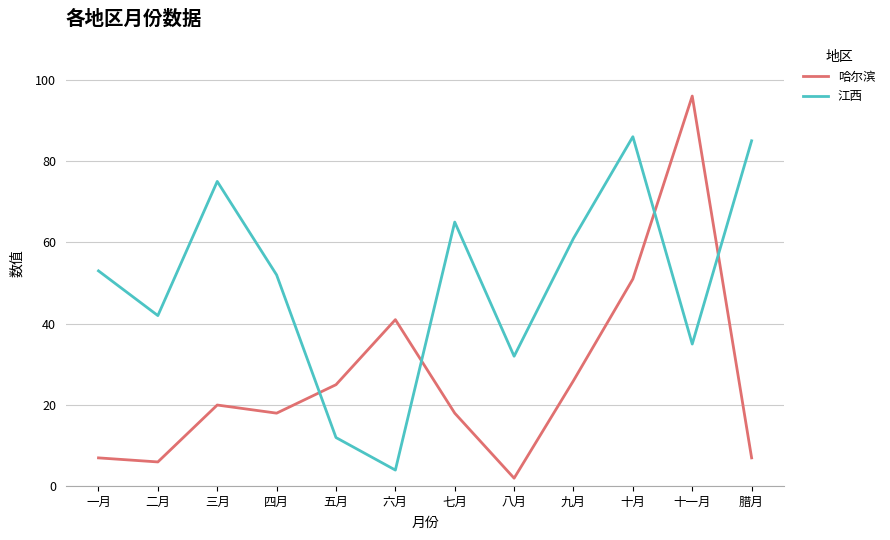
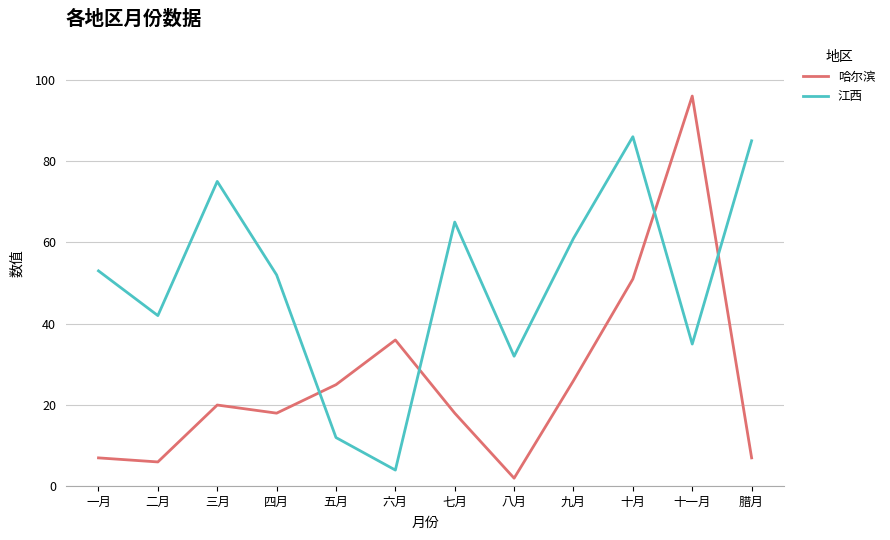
  {
    "哈尔滨": {
      "一月": 7,
      "二月": 6,
      "三月": 20,
      "四月": 18,
      "五月": 25,
-     "六月": 41,
+     "六月": 36,
      "七月": 18,
      "八月": 2,
      "九月": 26,
      "十月": 51,
      "十一月": 96,
      "腊月": 7
    },
    "江西": {
      "一月": 53,
      "二月": 42,
      "三月": 75,
      "四月": 52,
      "五月": 12,
      "六月": 4,
      "七月": 65,
      "八月": 32,
      "九月": 61,
      "十月": 86,
      "十一月": 35,
      "腊月": 85
    }
  }
